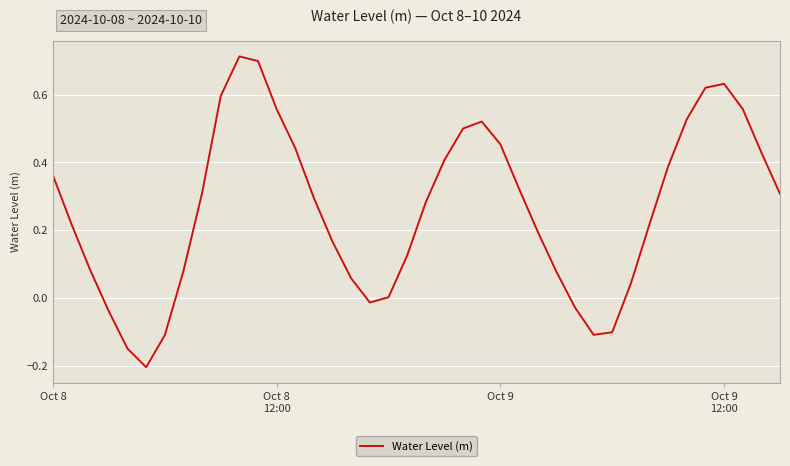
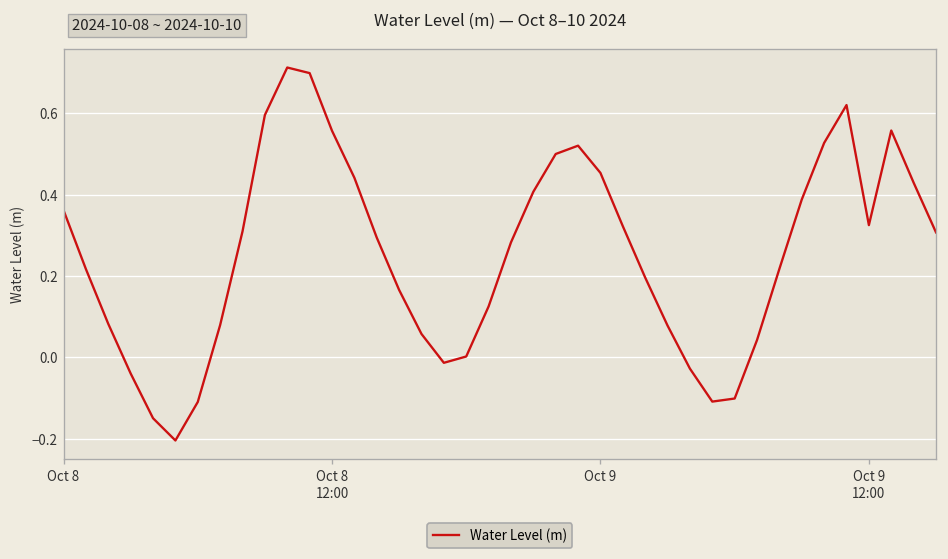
  {
    "Oct 8": 0.36,
    "Oct 8 12:00": 0.56,
    "Oct 9": 0.45,
-   "Oct 9 12:00": 0.63
+   "Oct 9 12:00": 0.33
  }
